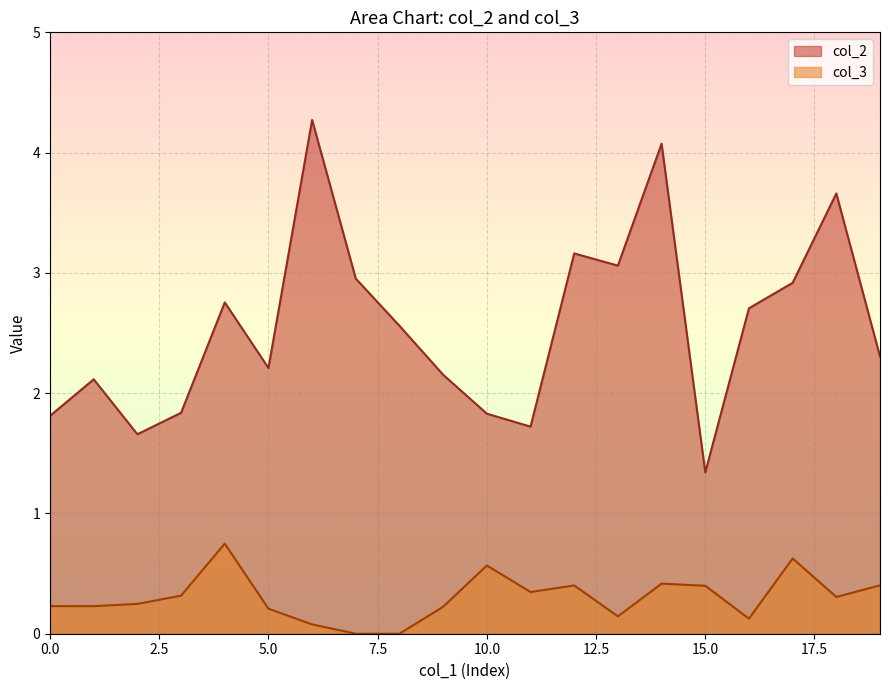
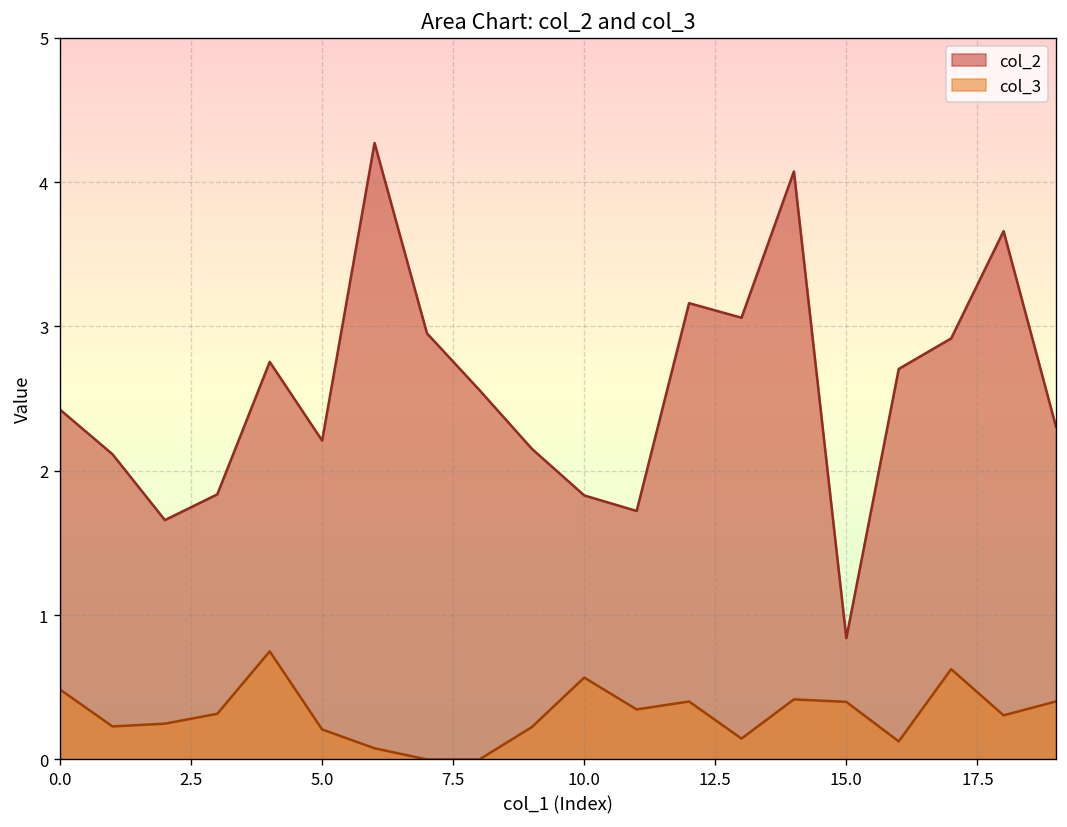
  {
    "col_2": {
-     "0.0": 1.81,
+     "0.0": 2.42,
      "5.0": 2.21,
      "10.0": 1.83,
-     "15.0": 1.34
+     "15.0": 0.84
    },
    "col_3": {
-     "0.0": 0.23,
+     "0.0": 0.48,
      "5.0": 0.21,
      "10.0": 0.57,
      "15.0": 0.40
    }
  }
